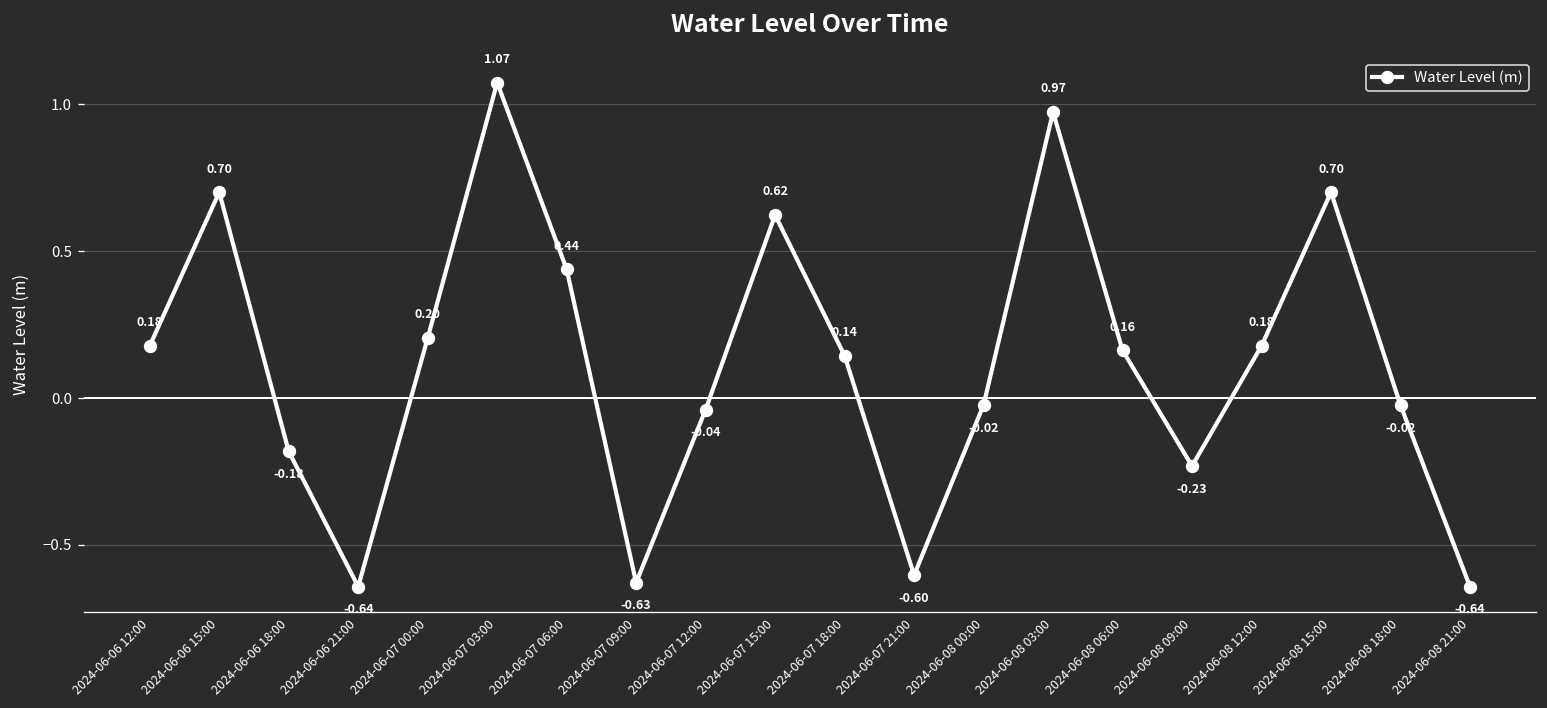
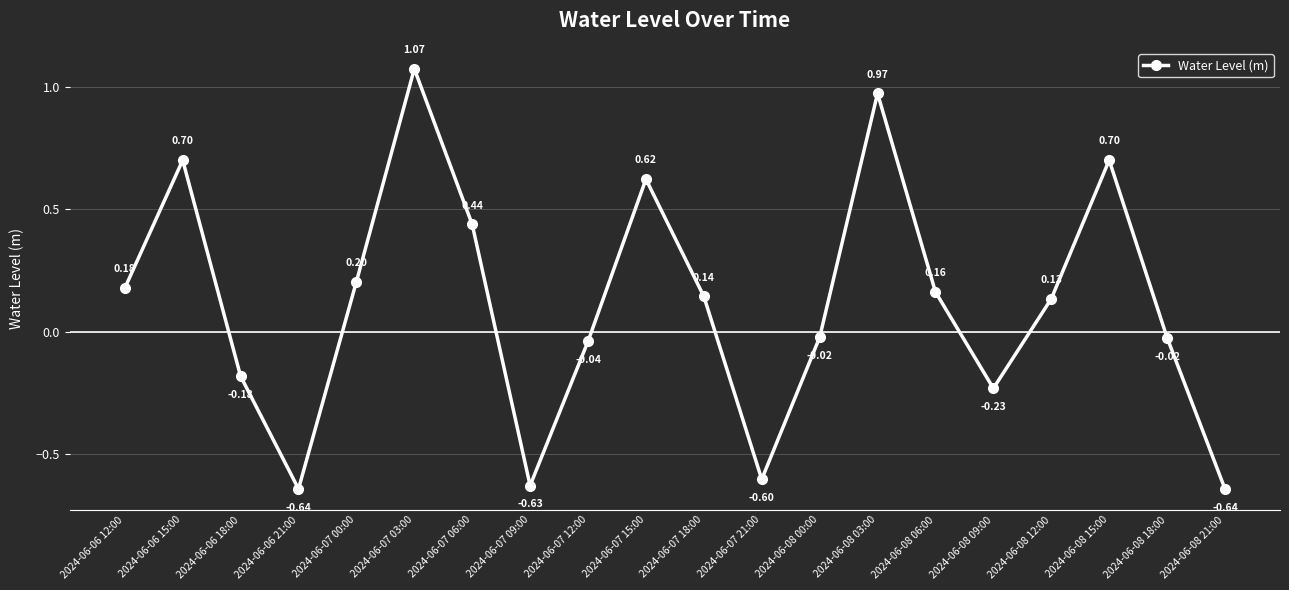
  {
    "2024-06-06 12:00": 0.18,
    "2024-06-06 15:00": 0.70,
    "2024-06-06 18:00": -0.18,
    "2024-06-06 21:00": -0.64,
    "2024-06-07 00:00": 0.20,
    "2024-06-07 03:00": 1.07,
    "2024-06-07 06:00": 0.44,
    "2024-06-07 09:00": -0.63,
    "2024-06-07 12:00": -0.04,
    "2024-06-07 15:00": 0.62,
    "2024-06-07 18:00": 0.14,
    "2024-06-07 21:00": -0.60,
    "2024-06-08 00:00": -0.02,
    "2024-06-08 03:00": 0.97,
    "2024-06-08 06:00": 0.16,
    "2024-06-08 09:00": -0.23,
-   "2024-06-08 12:00": 0.18,
+   "2024-06-08 12:00": 0.13,
    "2024-06-08 15:00": 0.70,
    "2024-06-08 18:00": -0.02,
    "2024-06-08 21:00": -0.64
  }
